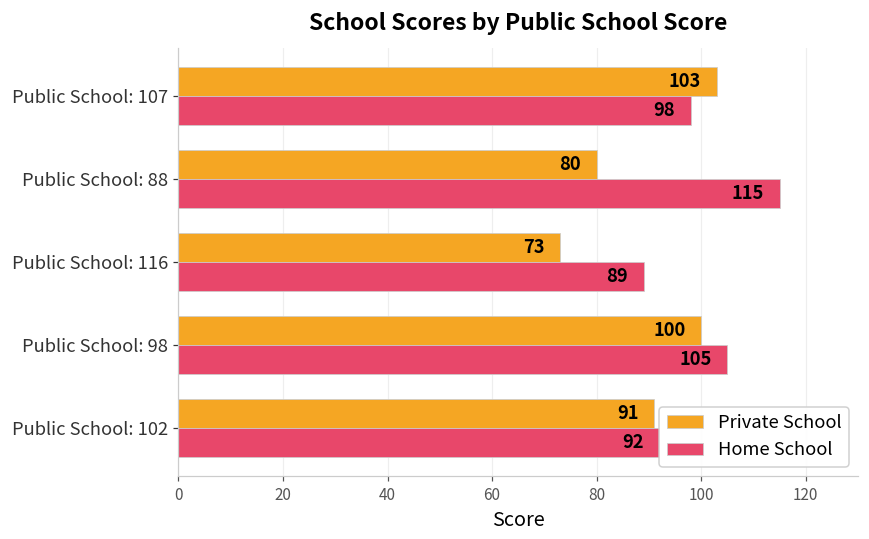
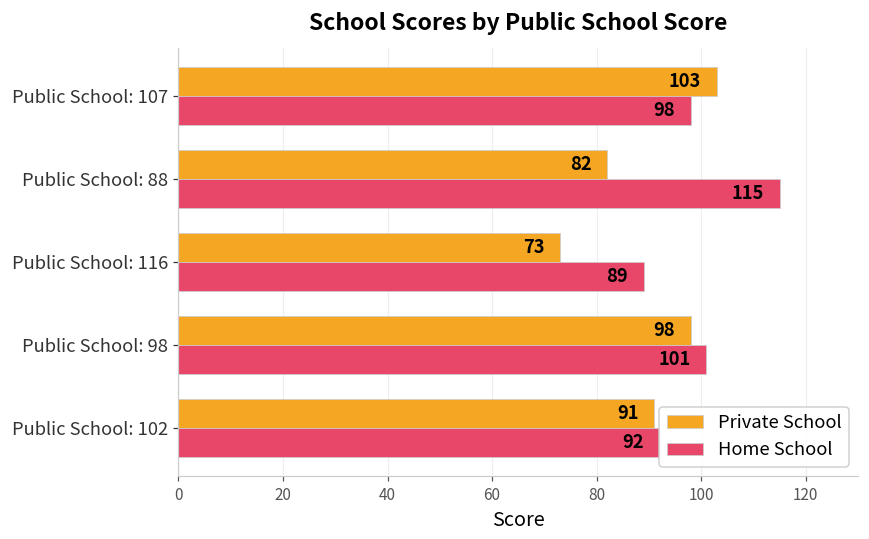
  {
    "Private School": {
      "Public School: 107": 103,
-     "Public School: 88": 80,
+     "Public School: 88": 82,
      "Public School: 116": 73,
-     "Public School: 98": 100,
+     "Public School: 98": 98,
      "Public School: 102": 91
    },
    "Home School": {
      "Public School: 107": 98,
      "Public School: 88": 115,
      "Public School: 116": 89,
-     "Public School: 98": 105
+     "Public School: 98": 101
    }
  }
